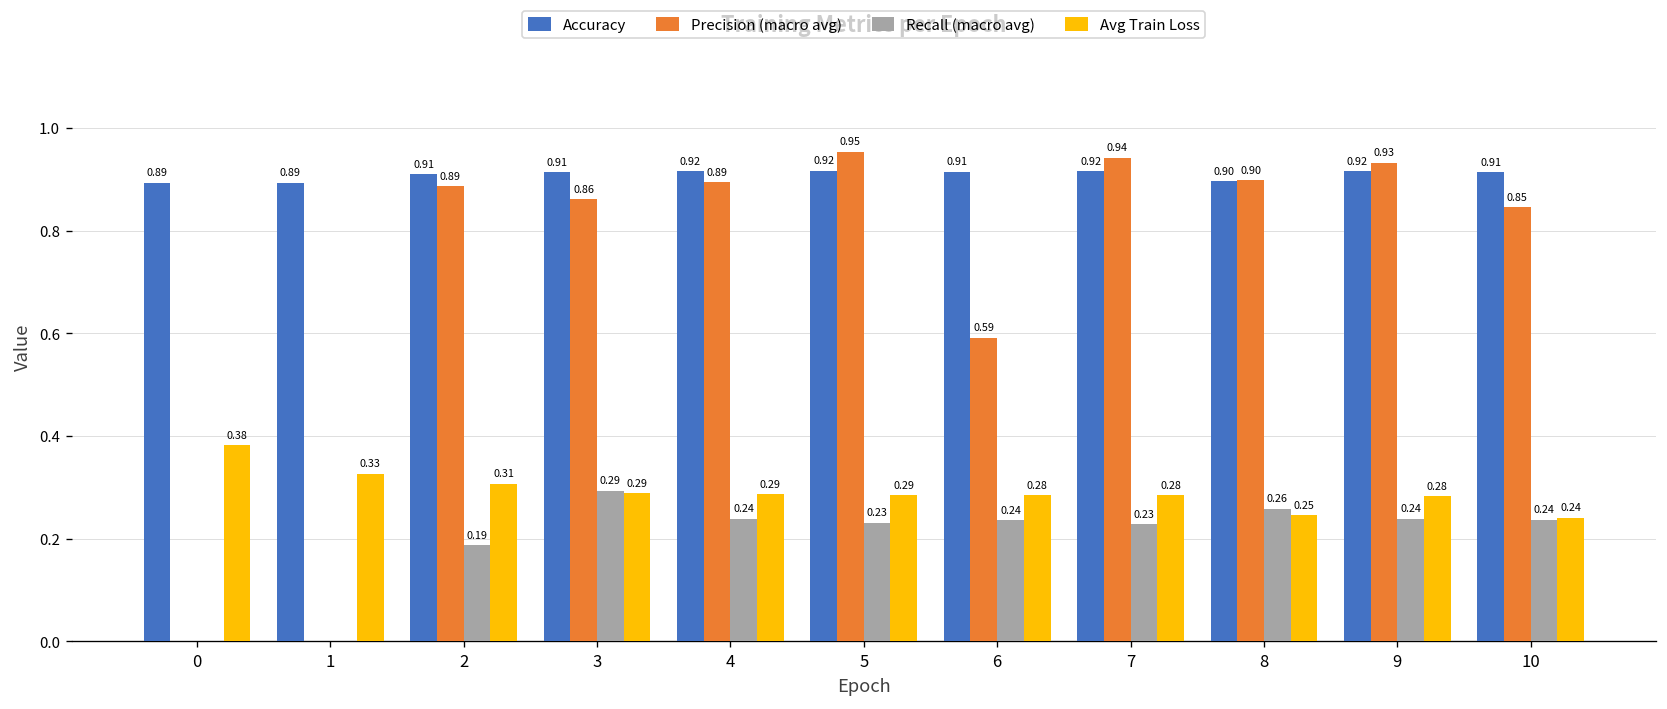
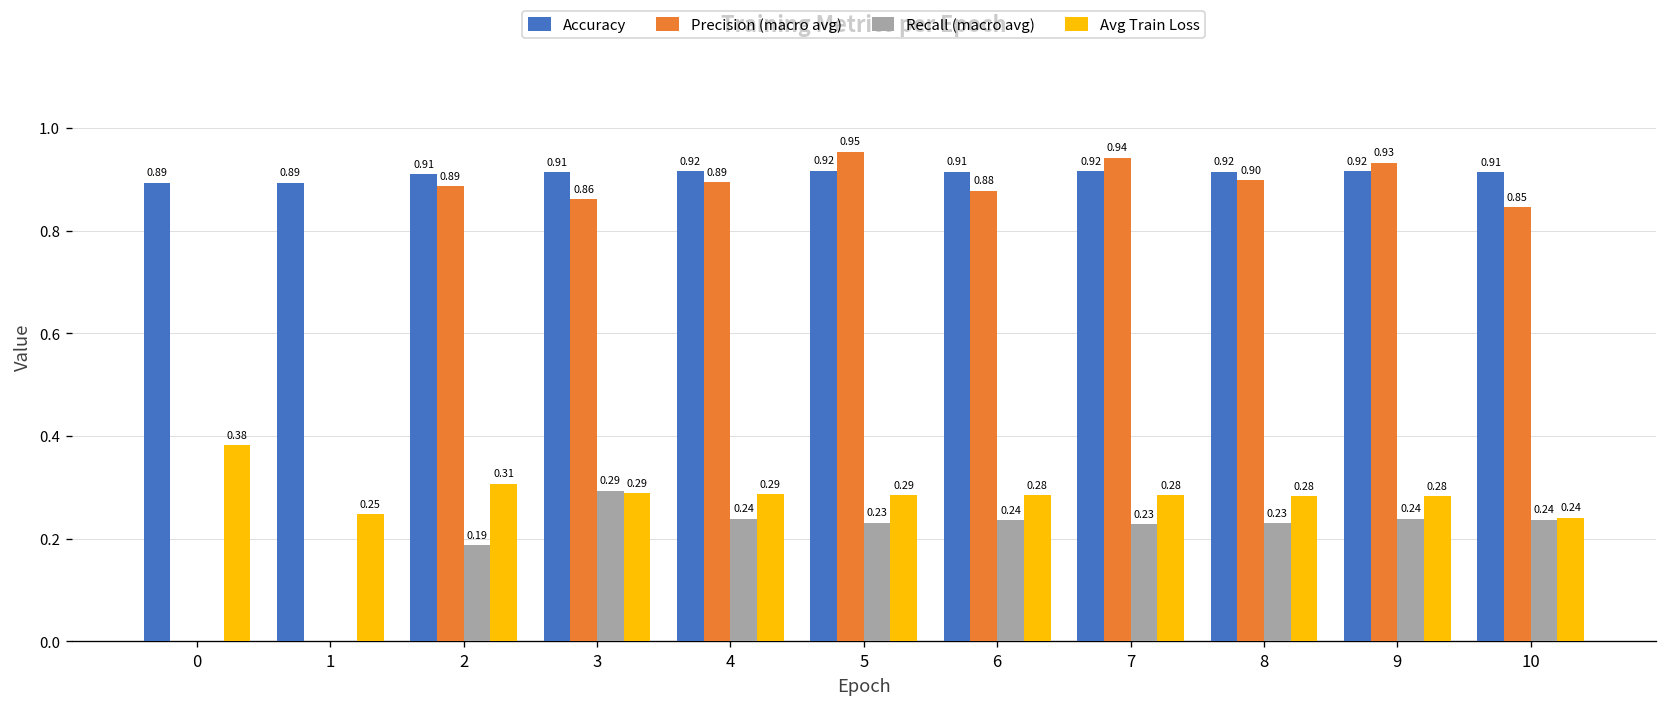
  {
    "Accuracy": {
      "0": 0.89,
      "1": 0.89,
      "2": 0.91,
      "3": 0.91,
      "4": 0.92,
      "5": 0.92,
      "6": 0.91,
      "7": 0.92,
-     "8": 0.90,
+     "8": 0.92,
      "9": 0.92,
      "10": 0.91
    },
    "Precision (macro avg)": {
      "2": 0.89,
      "3": 0.86,
      "4": 0.89,
      "5": 0.95,
-     "6": 0.59,
+     "6": 0.88,
      "7": 0.94,
      "8": 0.90,
      "9": 0.93,
      "10": 0.85
    },
    "Recall (macro avg)": {
      "2": 0.19,
      "3": 0.29,
      "4": 0.24,
      "5": 0.23,
      "6": 0.24,
      "7": 0.23,
-     "8": 0.26,
+     "8": 0.23,
      "9": 0.24,
      "10": 0.24
    },
    "Avg Train Loss": {
      "0": 0.38,
-     "1": 0.33,
+     "1": 0.25,
      "2": 0.31,
      "3": 0.29,
      "4": 0.29,
      "5": 0.29,
      "6": 0.28,
      "7": 0.28,
-     "8": 0.25,
+     "8": 0.28,
      "9": 0.28,
      "10": 0.24
    }
  }
